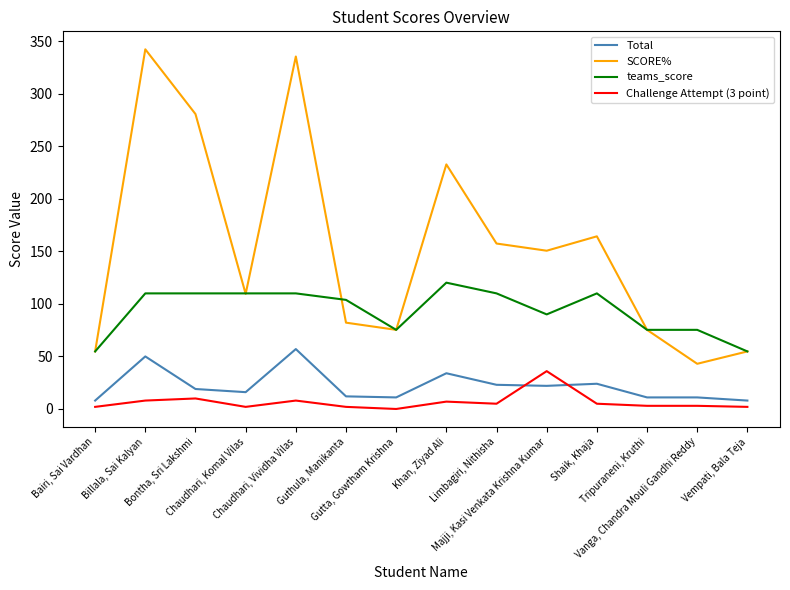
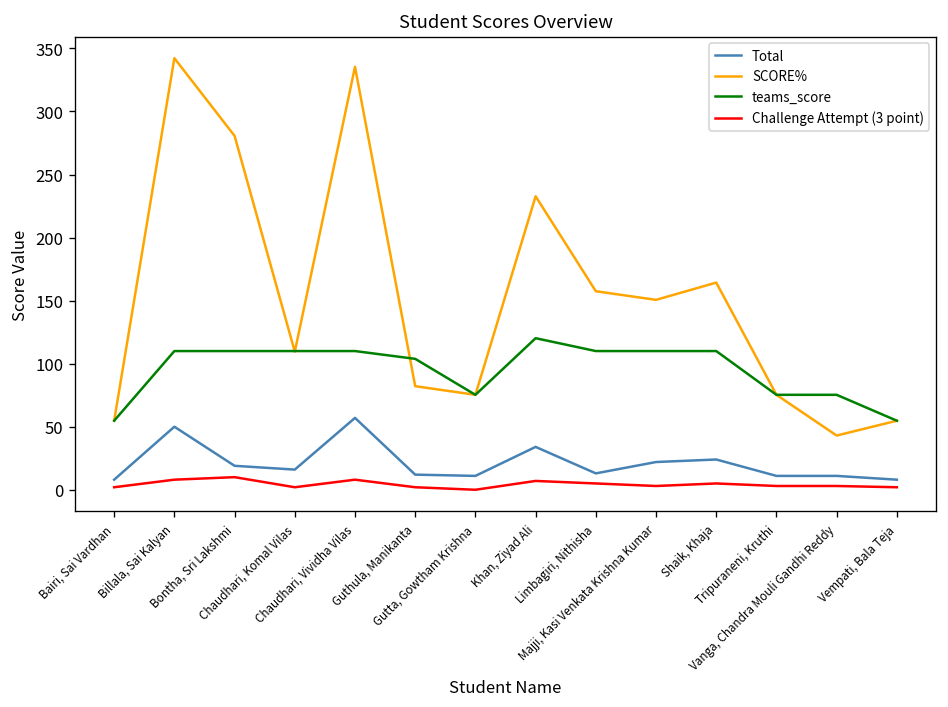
  {
    "Total": {
      "Bairi, Sai Vardhan": 8,
      "Billala, Sai Kalyan": 50,
      "Bontha, Sri Lakshmi": 19,
      "Chaudhari, Komal Vilas": 16,
      "Chaudhari, Vividha Vilas": 57,
      "Guthula, Manikanta": 12,
      "Gutta, Gowtham Krishna": 11,
      "Khan, Ziyad Ali": 34,
-     "Limbagiri, Nithisha": 23,
+     "Limbagiri, Nithisha": 13,
      "Majji, Kasi Venkata Krishna Kumar": 22,
      "Shaik, Khaja": 24,
      "Tripuraneni, Kruthi": 11,
      "Vanga, Chandra Mouli Gandhi Reddy": 11,
      "Vempati, Bala Teja": 8
    },
    "SCORE%": {
      "Billala, Sai Kalyan": 342,
      "Bontha, Sri Lakshmi": 281,
      "Chaudhari, Vividha Vilas": 335,
      "Guthula, Manikanta": 82,
      "Khan, Ziyad Ali": 233,
      "Limbagiri, Nithisha": 157,
      "Majji, Kasi Venkata Krishna Kumar": 151,
      "Shaik, Khaja": 164,
      "Vanga, Chandra Mouli Gandhi Reddy": 43
    },
    "teams_score": {
      "Billala, Sai Kalyan": 110,
      "Bontha, Sri Lakshmi": 110,
      "Chaudhari, Vividha Vilas": 110,
      "Guthula, Manikanta": 104,
      "Khan, Ziyad Ali": 120,
      "Limbagiri, Nithisha": 110,
-     "Majji, Kasi Venkata Krishna Kumar": 90,
+     "Majji, Kasi Venkata Krishna Kumar": 110,
      "Shaik, Khaja": 110,
      "Vanga, Chandra Mouli Gandhi Reddy": 75
    },
    "Challenge Attempt (3 point)": {
      "Bairi, Sai Vardhan": 2,
      "Billala, Sai Kalyan": 8,
      "Bontha, Sri Lakshmi": 10,
      "Chaudhari, Komal Vilas": 2,
      "Chaudhari, Vividha Vilas": 8,
      "Guthula, Manikanta": 2,
      "Gutta, Gowtham Krishna": 0,
      "Khan, Ziyad Ali": 7,
      "Limbagiri, Nithisha": 5,
-     "Majji, Kasi Venkata Krishna Kumar": 36,
+     "Majji, Kasi Venkata Krishna Kumar": 3,
      "Shaik, Khaja": 5,
      "Tripuraneni, Kruthi": 3,
      "Vanga, Chandra Mouli Gandhi Reddy": 3,
      "Vempati, Bala Teja": 2
    }
  }
